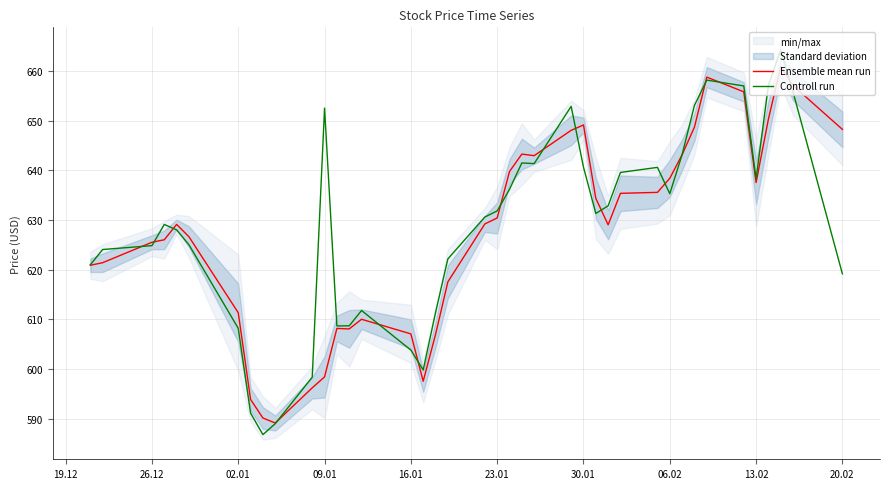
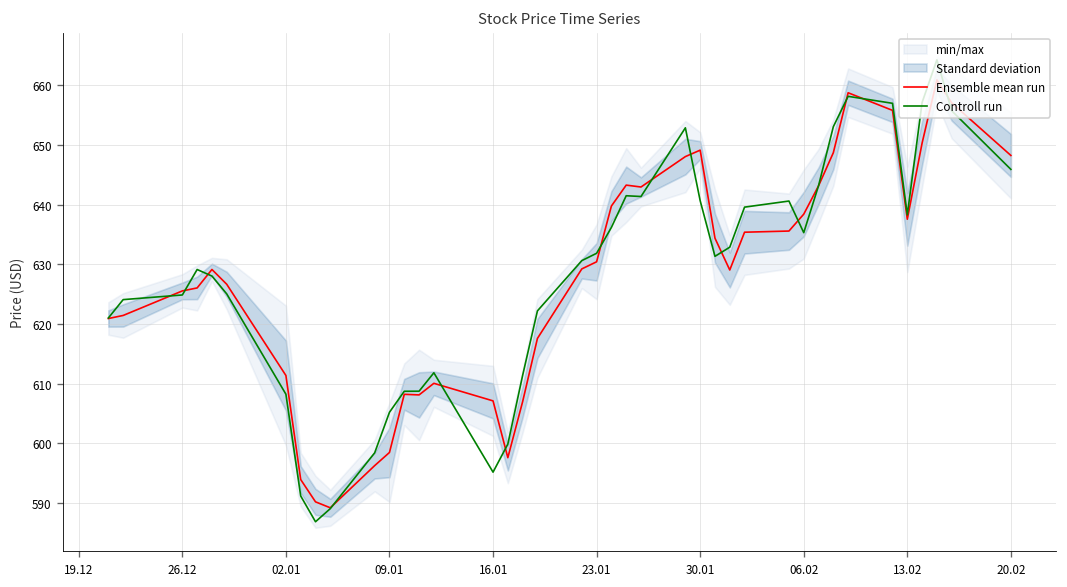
  {
    "Ensemble mean run": {
      "26.12": 626,
      "02.01": 611,
      "09.01": 598,
      "16.01": 607,
      "23.01": 630,
      "30.01": 649,
      "06.02": 638,
      "13.02": 638,
      "20.02": 648
    },
    "Controll run": {
      "26.12": 625,
      "02.01": 608,
-     "09.01": 653,
-     "16.01": 604,
+     "09.01": 605,
+     "16.01": 595,
      "23.01": 632,
      "30.01": 641,
      "06.02": 635,
      "13.02": 638,
-     "20.02": 619
+     "20.02": 646
    }
  }
